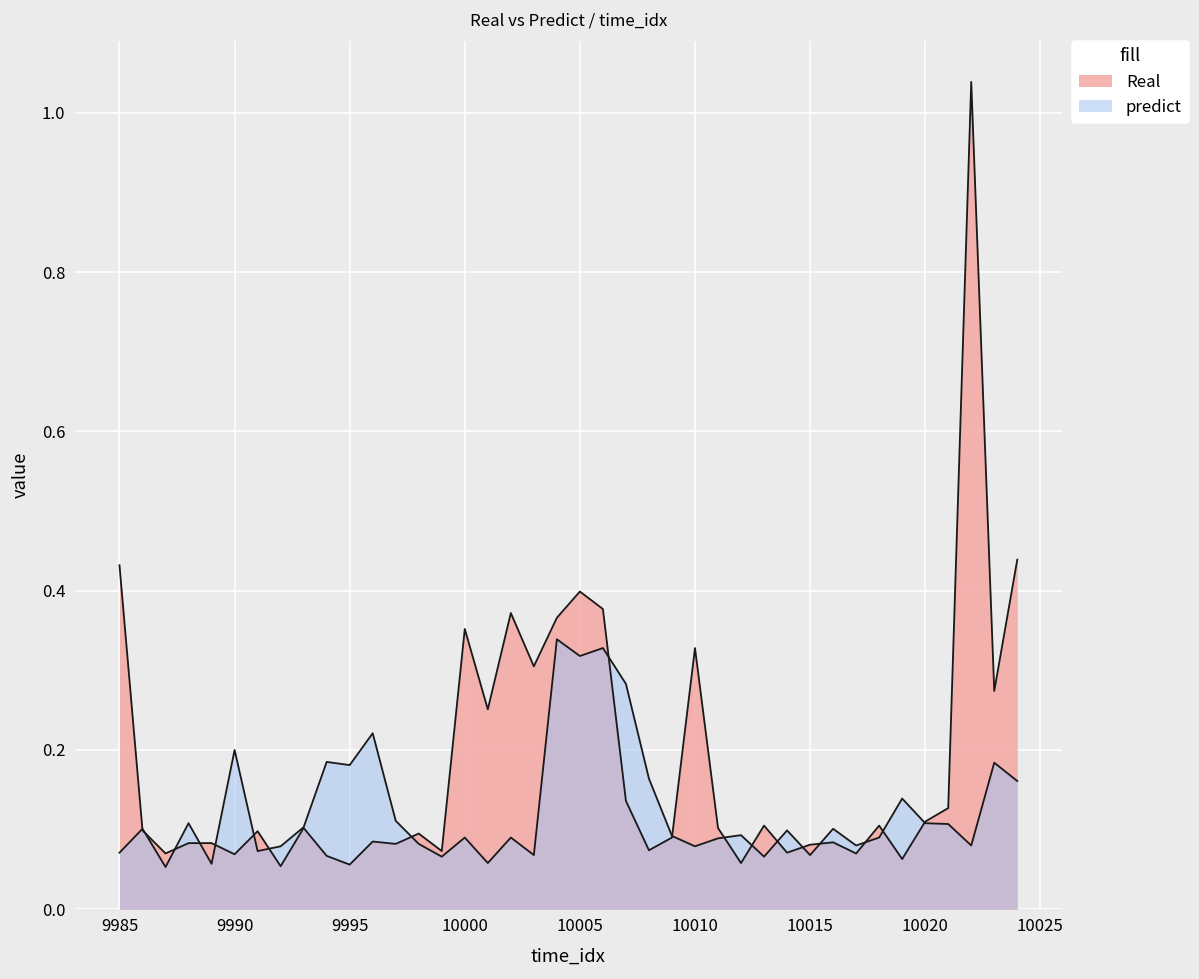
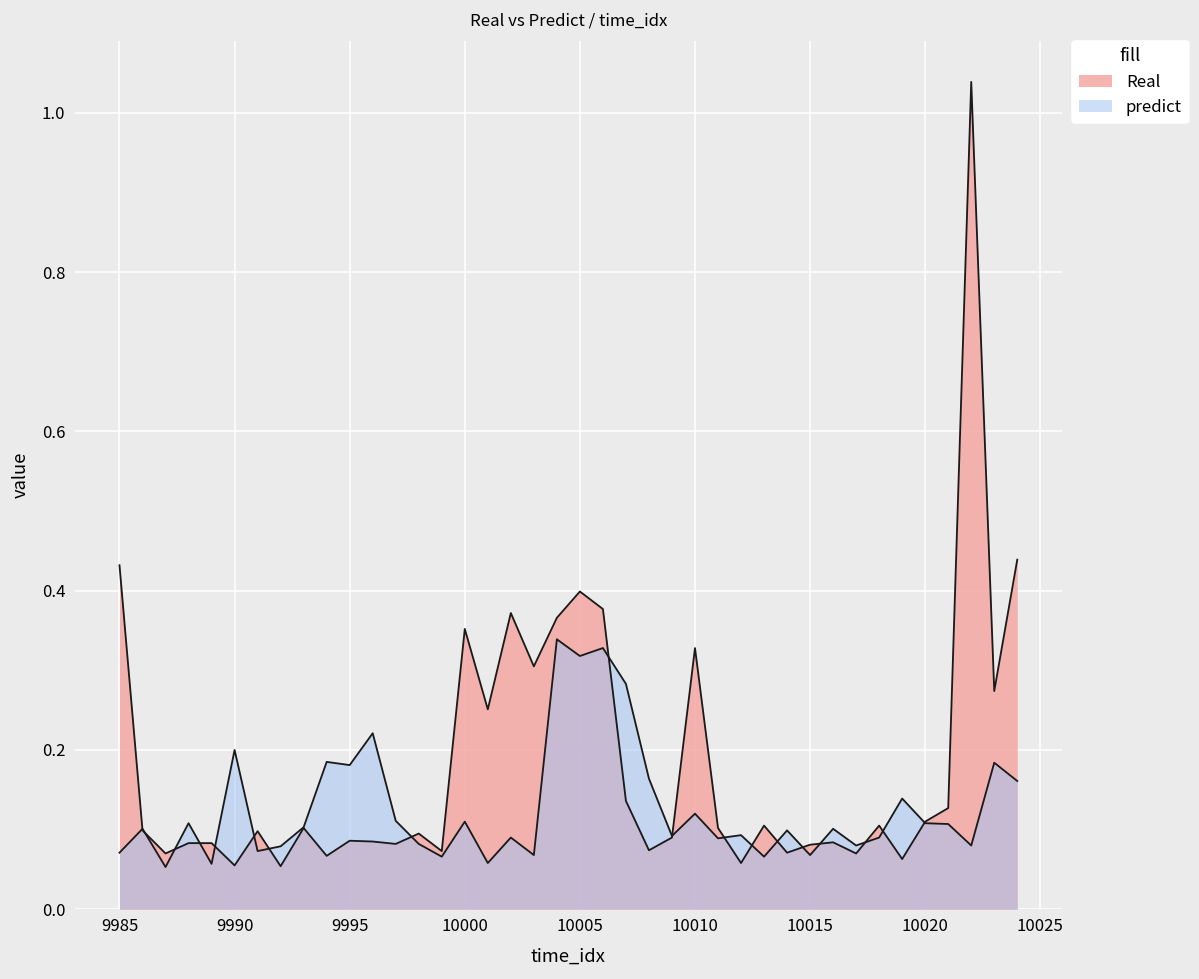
  {
    "Real": {
      "9985": 0.43,
-     "9990": 0.07,
-     "9995": 0.06,
+     "9990": 0.06,
+     "9995": 0.09,
      "10000": 0.35,
      "10005": 0.40,
      "10010": 0.33,
      "10015": 0.08
    },
    "predict": {
      "9985": 0.07,
      "9990": 0.20,
      "9995": 0.18,
-     "10000": 0.09,
+     "10000": 0.11,
      "10005": 0.32,
-     "10010": 0.08,
+     "10010": 0.12,
      "10015": 0.07
    }
  }
